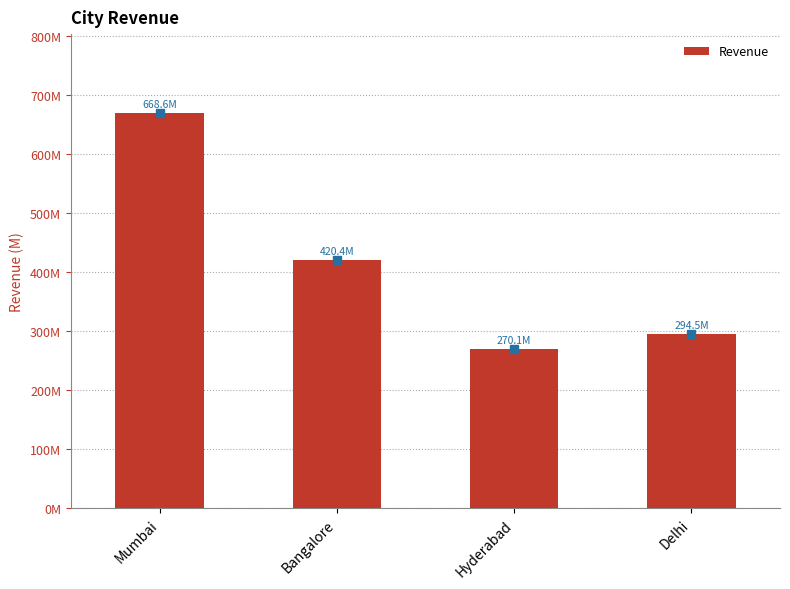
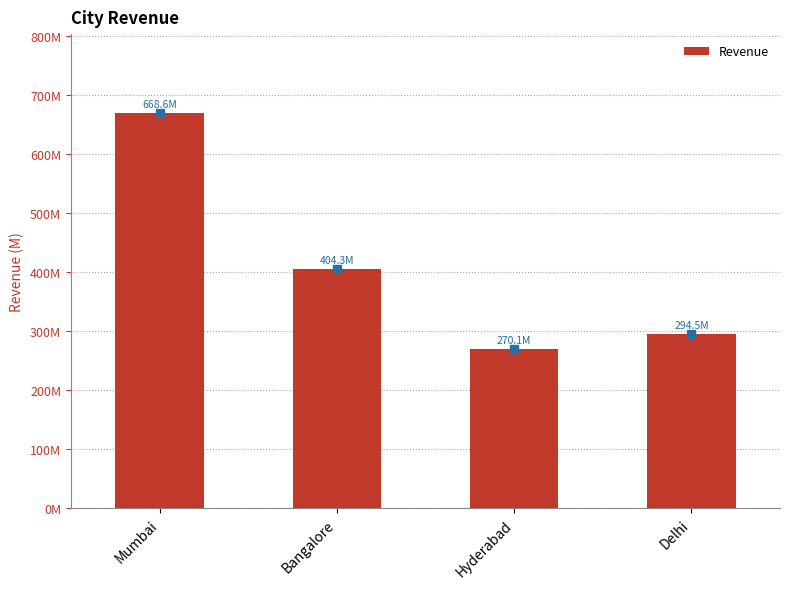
  {
    "Revenue": {
      "Mumbai": "668.6M",
-     "Bangalore": "420.4M",
+     "Bangalore": "404.3M",
      "Hyderabad": "270.1M",
      "Delhi": "294.5M"
    }
  }
